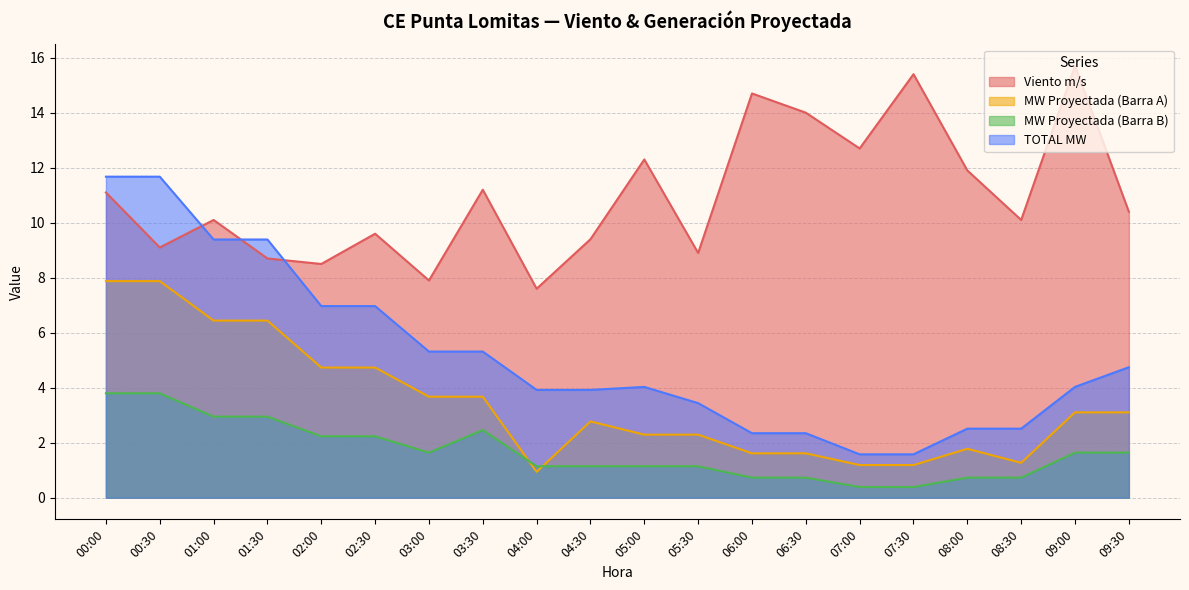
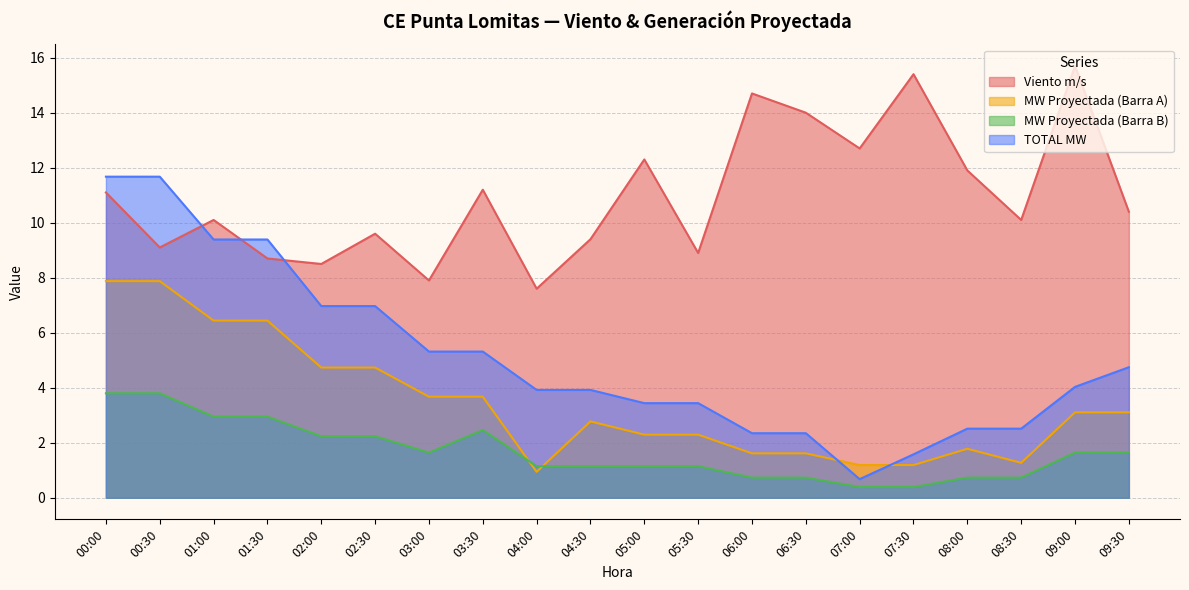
  {
    "Viento m/s": {
      "00:00": 11.1,
      "00:30": 9.1,
      "01:00": 10.1,
      "01:30": 8.7,
      "02:00": 8.5,
      "02:30": 9.6,
      "03:00": 7.9,
      "03:30": 11.2,
      "04:00": 7.6,
      "04:30": 9.4,
      "05:00": 12.3,
      "05:30": 8.9,
      "06:00": 14.7,
      "06:30": 14.0,
      "07:00": 12.7,
      "07:30": 15.4,
      "08:00": 11.9,
      "08:30": 10.1,
      "09:30": 10.4
    },
    "MW Proyectada (Barra A)": {
      "00:00": 7.9,
      "00:30": 7.9,
      "01:00": 6.4,
      "01:30": 6.4,
      "02:00": 4.7,
      "02:30": 4.7,
      "03:00": 3.7,
      "03:30": 3.7,
      "04:00": 0.9,
      "04:30": 2.8,
      "05:00": 2.3,
      "05:30": 2.3,
      "06:00": 1.6,
      "06:30": 1.6,
      "07:00": 1.2,
      "07:30": 1.2,
      "08:00": 1.8,
      "08:30": 1.3,
      "09:00": 3.1,
      "09:30": 3.1
    },
    "MW Proyectada (Barra B)": {
      "00:00": 3.8,
      "00:30": 3.8,
      "01:00": 2.9,
      "01:30": 2.9,
      "02:00": 2.2,
      "02:30": 2.2,
      "03:00": 1.6,
      "03:30": 2.5,
      "04:00": 1.1,
      "04:30": 1.1,
      "05:00": 1.1,
      "05:30": 1.1,
      "06:00": 0.7,
      "06:30": 0.7,
      "07:00": 0.4,
      "07:30": 0.4,
      "08:00": 0.7,
      "08:30": 0.7,
      "09:00": 1.6,
      "09:30": 1.6
    },
    "TOTAL MW": {
      "00:00": 11.7,
      "00:30": 11.7,
      "01:00": 9.4,
      "01:30": 9.4,
      "02:00": 7.0,
      "02:30": 7.0,
      "03:00": 5.3,
      "03:30": 5.3,
      "04:00": 3.9,
      "04:30": 3.9,
-     "05:00": 4.0,
+     "05:00": 3.4,
      "05:30": 3.4,
      "06:00": 2.3,
      "06:30": 2.3,
-     "07:00": 1.6,
+     "07:00": 0.7,
      "07:30": 1.6,
      "08:00": 2.5,
      "08:30": 2.5,
      "09:00": 4.0,
      "09:30": 4.7
    }
  }
